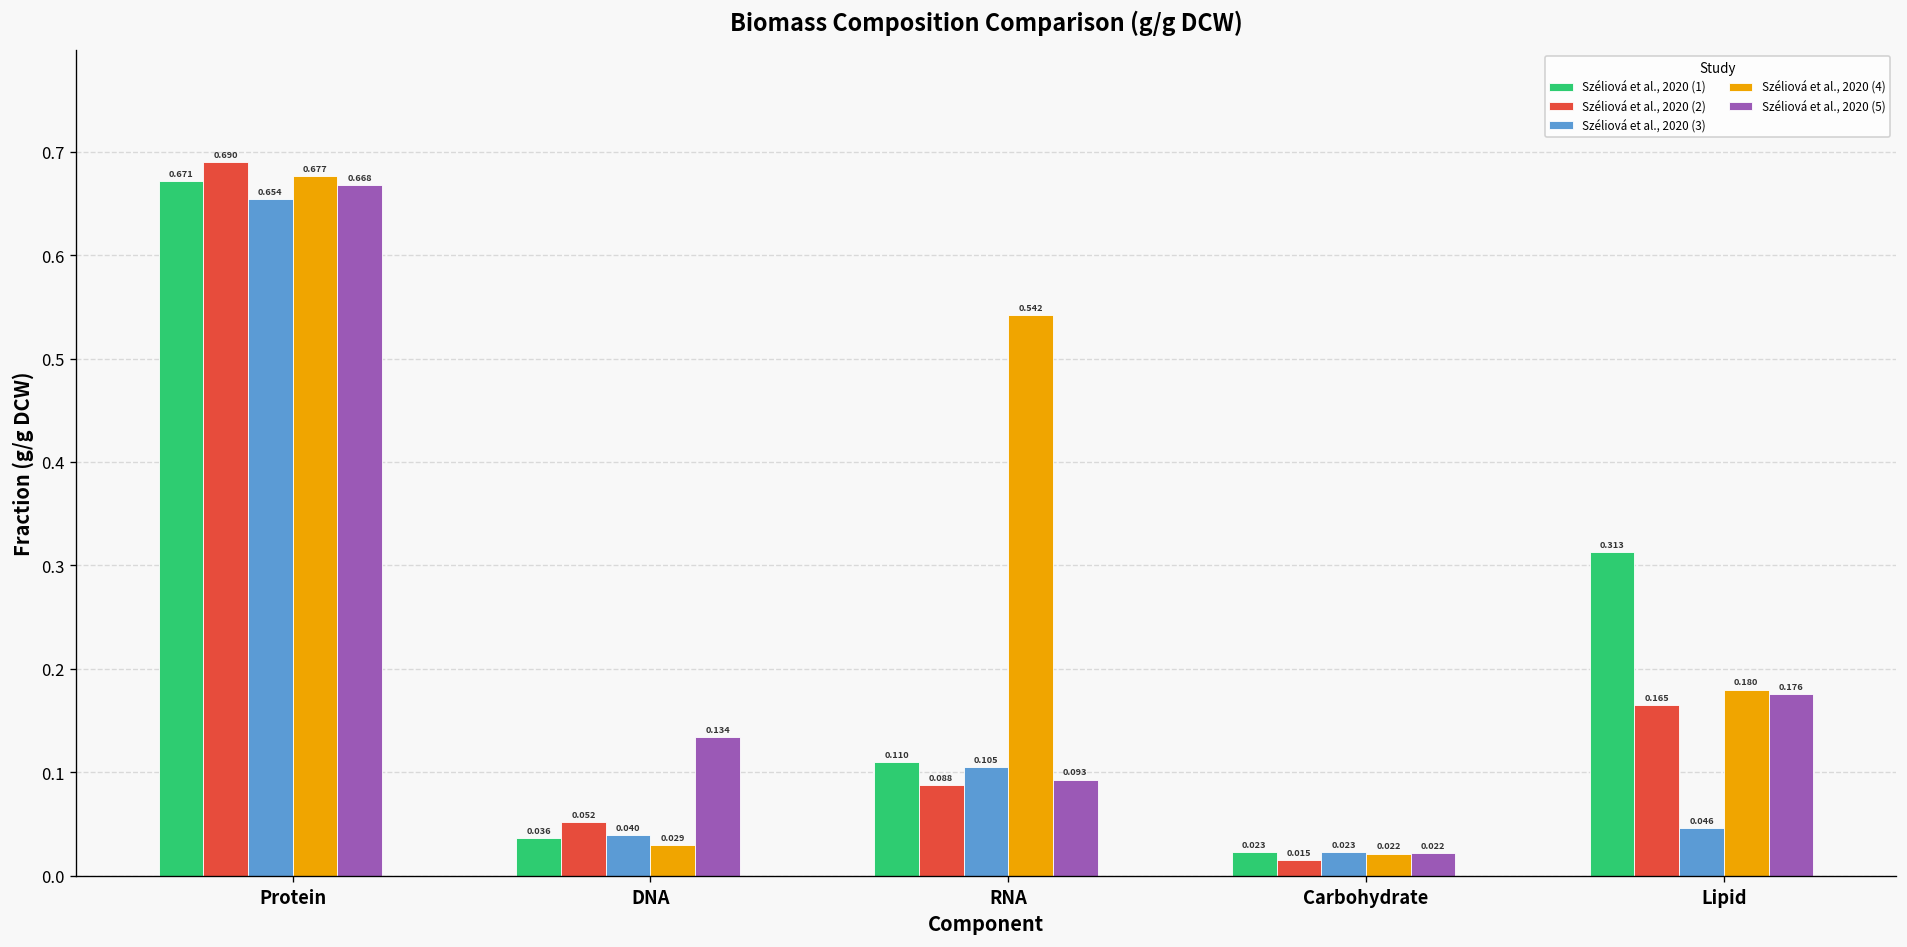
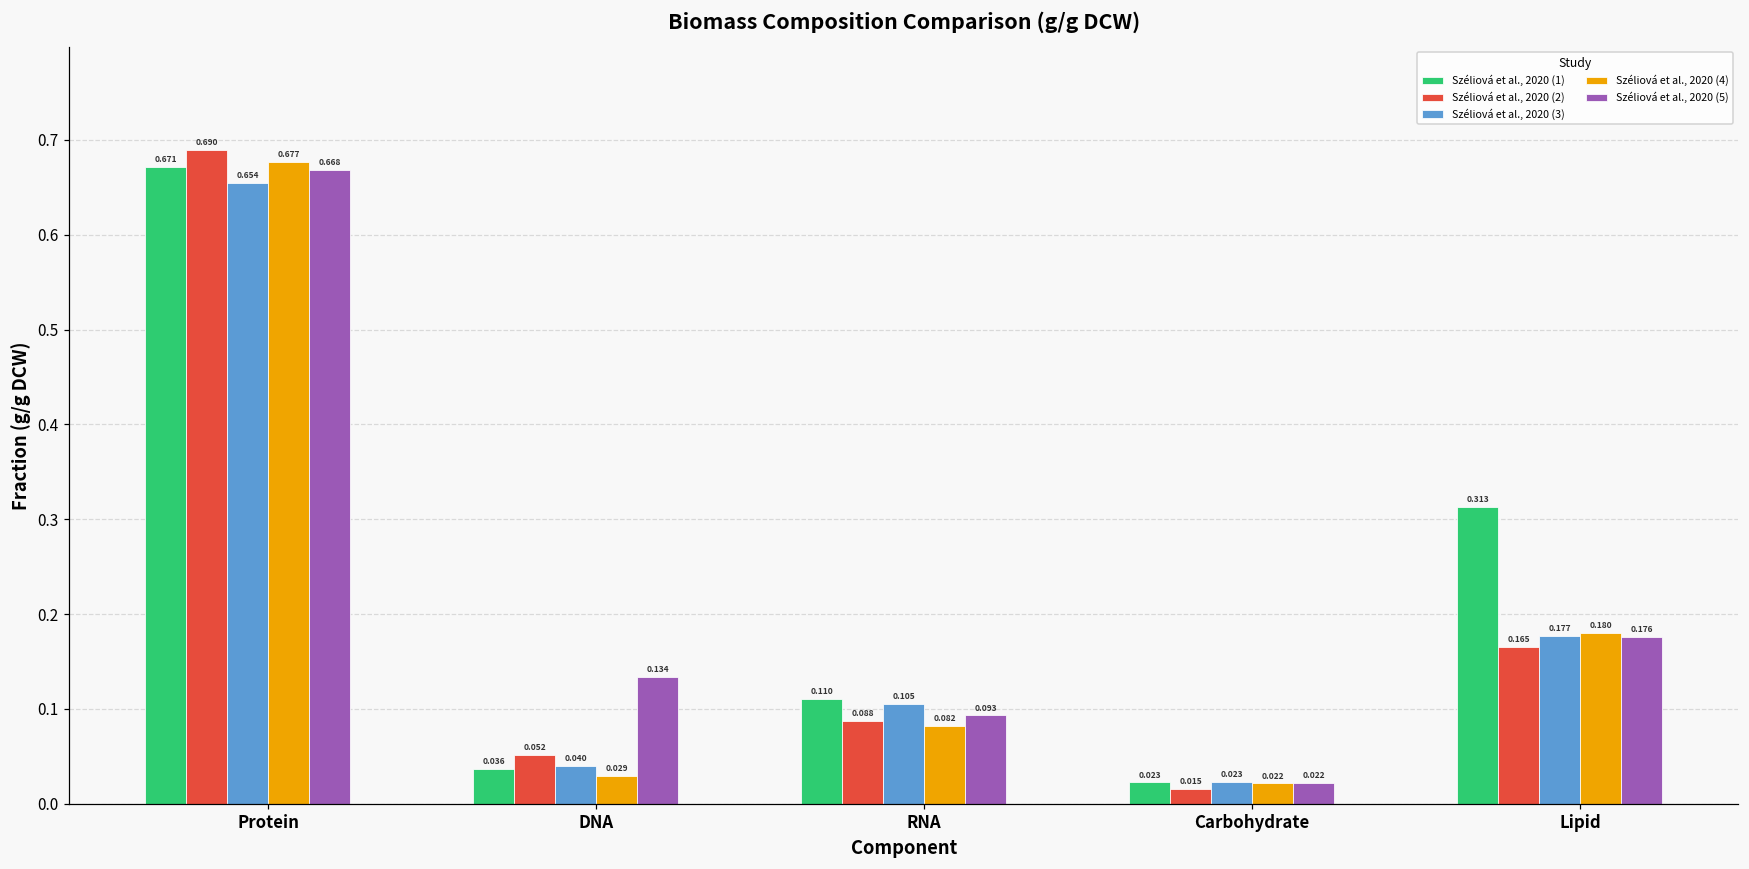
  {
    "Széliová et al., 2020 (1)": {
      "Protein": 0.671,
      "DNA": 0.036,
      "RNA": 0.110,
      "Carbohydrate": 0.023,
      "Lipid": 0.313
    },
    "Széliová et al., 2020 (2)": {
      "Protein": 0.690,
      "DNA": 0.052,
      "RNA": 0.088,
      "Carbohydrate": 0.015,
      "Lipid": 0.165
    },
    "Széliová et al., 2020 (3)": {
      "Protein": 0.654,
      "DNA": 0.040,
      "RNA": 0.105,
      "Carbohydrate": 0.023,
-     "Lipid": 0.046
+     "Lipid": 0.177
    },
    "Széliová et al., 2020 (4)": {
      "Protein": 0.677,
      "DNA": 0.029,
-     "RNA": 0.542,
+     "RNA": 0.082,
      "Carbohydrate": 0.022,
      "Lipid": 0.180
    },
    "Széliová et al., 2020 (5)": {
      "Protein": 0.668,
      "DNA": 0.134,
      "RNA": 0.093,
      "Carbohydrate": 0.022,
      "Lipid": 0.176
    }
  }
